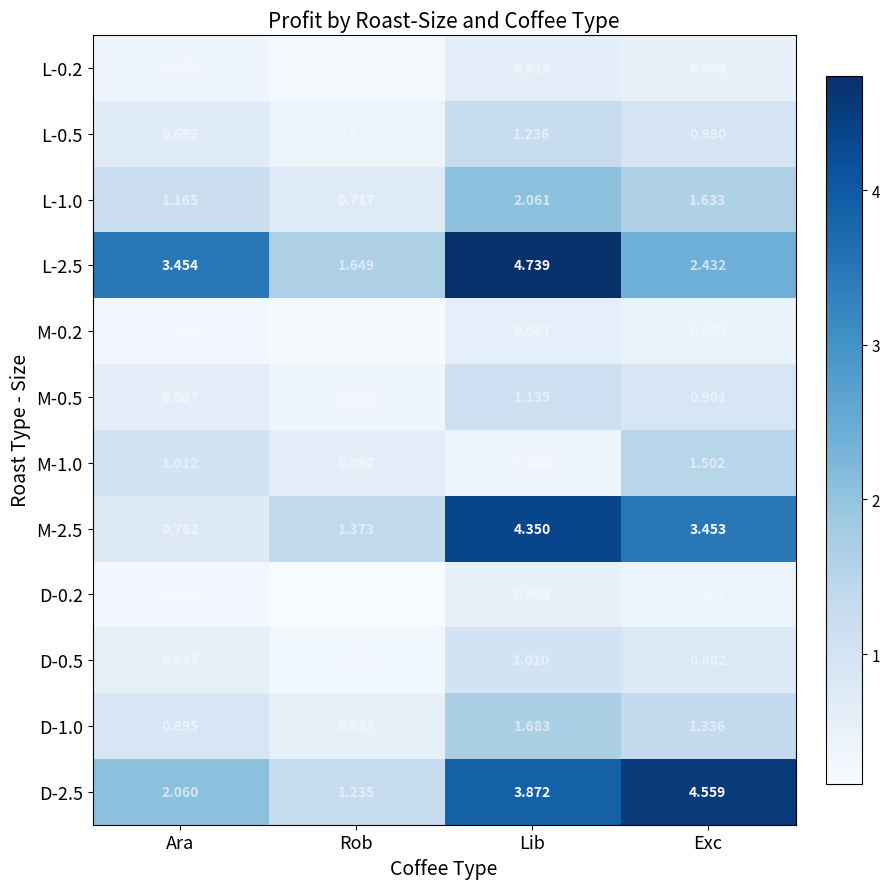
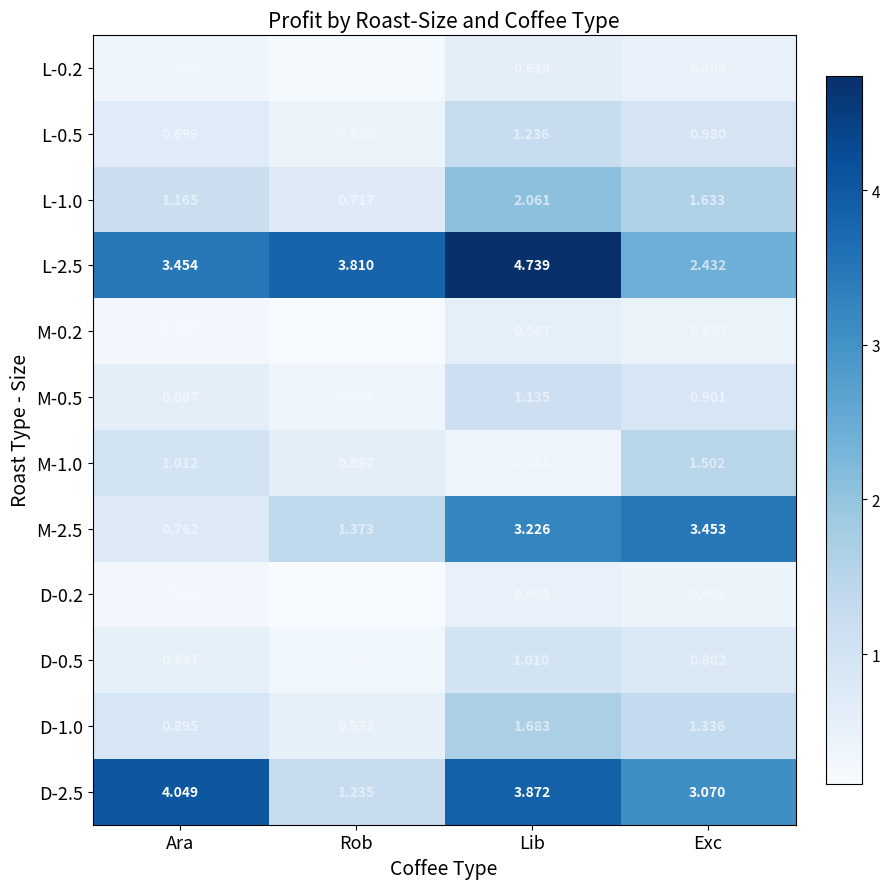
  {
    "L-1.0": {
      "Lib": 2.061
    },
    "L-2.5": {
      "Ara": 3.454,
-     "Rob": 1.649,
+     "Rob": 3.810,
      "Lib": 4.739,
      "Exc": 2.432
    },
    "M-2.5": {
-     "Lib": 4.350,
+     "Lib": 3.226,
      "Exc": 3.453
    },
    "D-1.0": {
      "Lib": 1.683
    },
    "D-2.5": {
-     "Ara": 2.060,
+     "Ara": 4.049,
      "Lib": 3.872,
-     "Exc": 4.559
+     "Exc": 3.070
    }
  }
